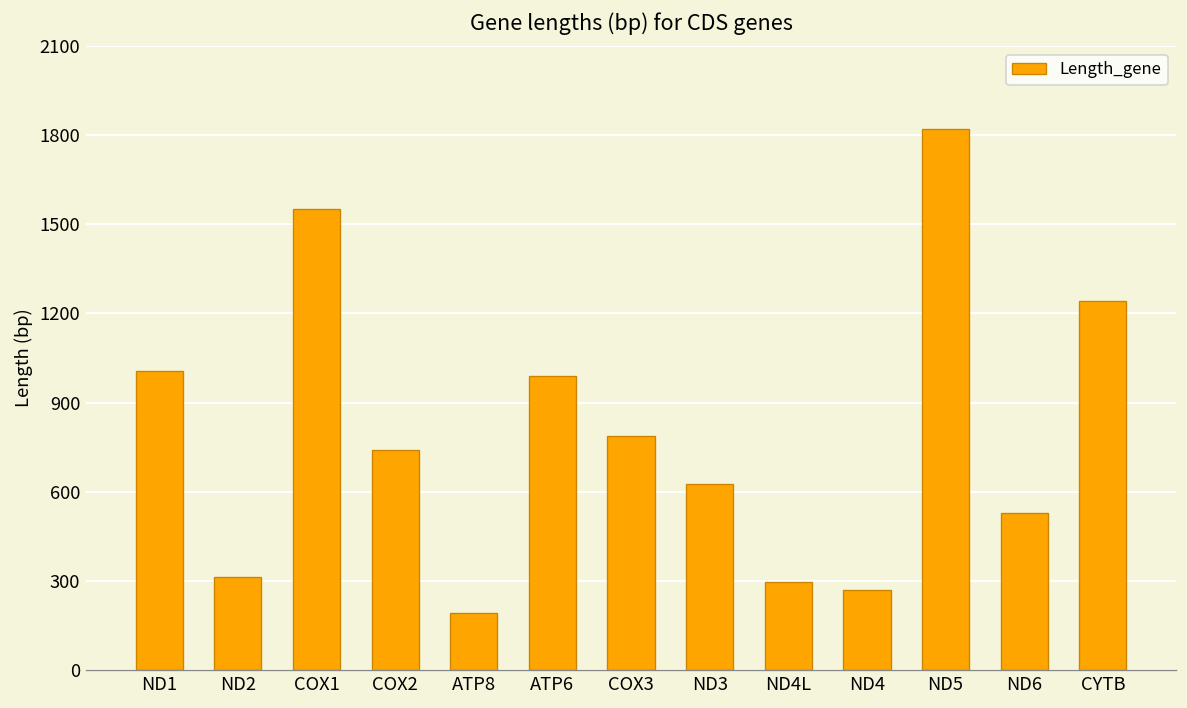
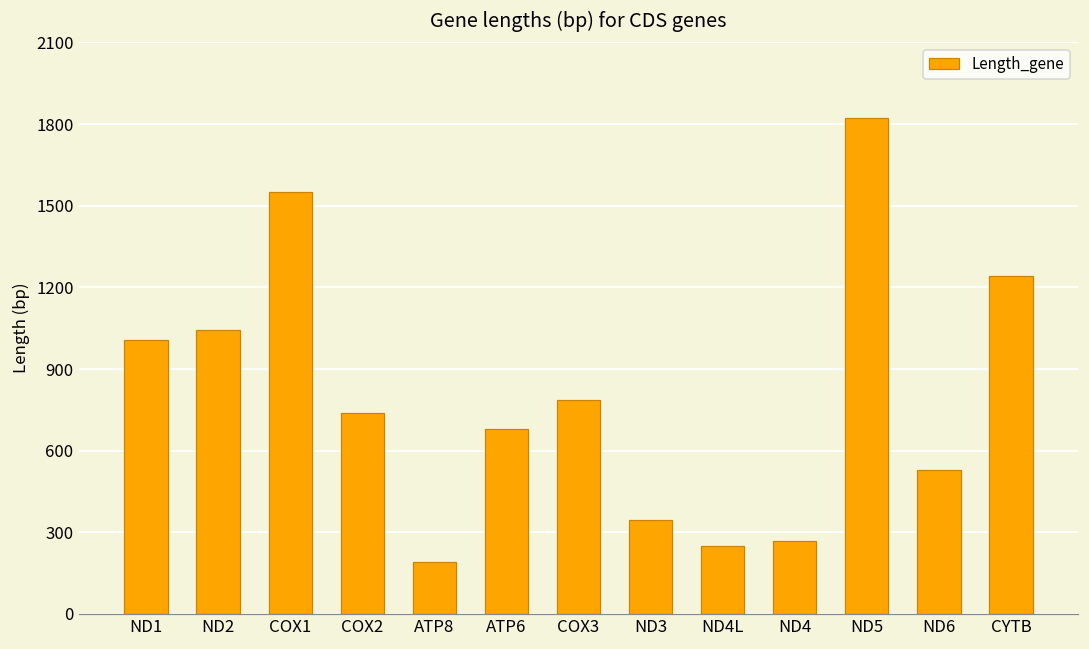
  {
    "ND1": 1010,
-   "ND2": 310,
+   "ND2": 1040,
    "COX1": 1550,
    "COX2": 740,
    "ATP8": 190,
-   "ATP6": 990,
+   "ATP6": 680,
    "COX3": 790,
-   "ND3": 630,
-   "ND4L": 300,
+   "ND3": 350,
+   "ND4L": 250,
    "ND4": 270,
    "ND5": 1820,
    "ND6": 530,
    "CYTB": 1240
  }
